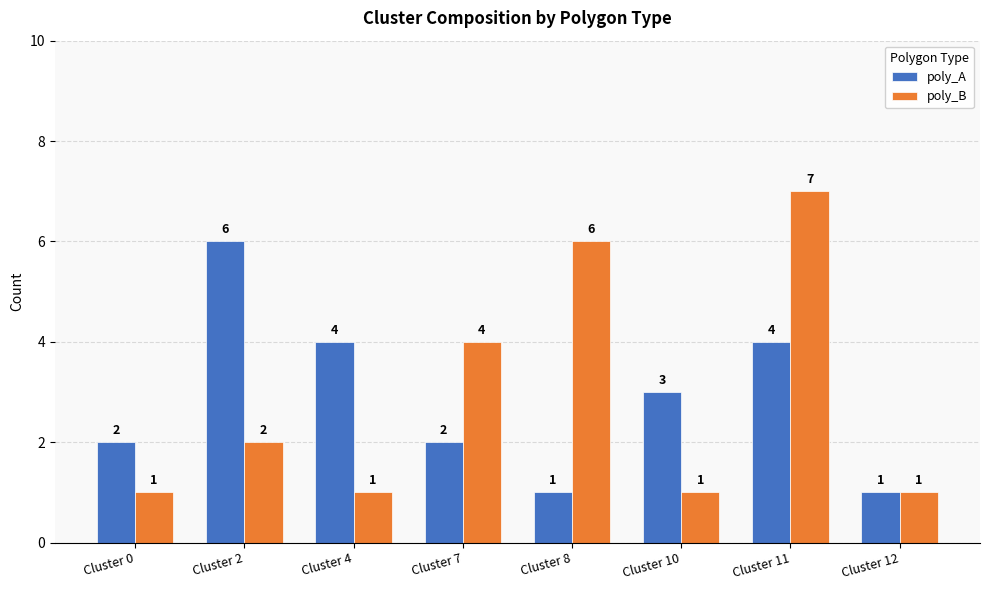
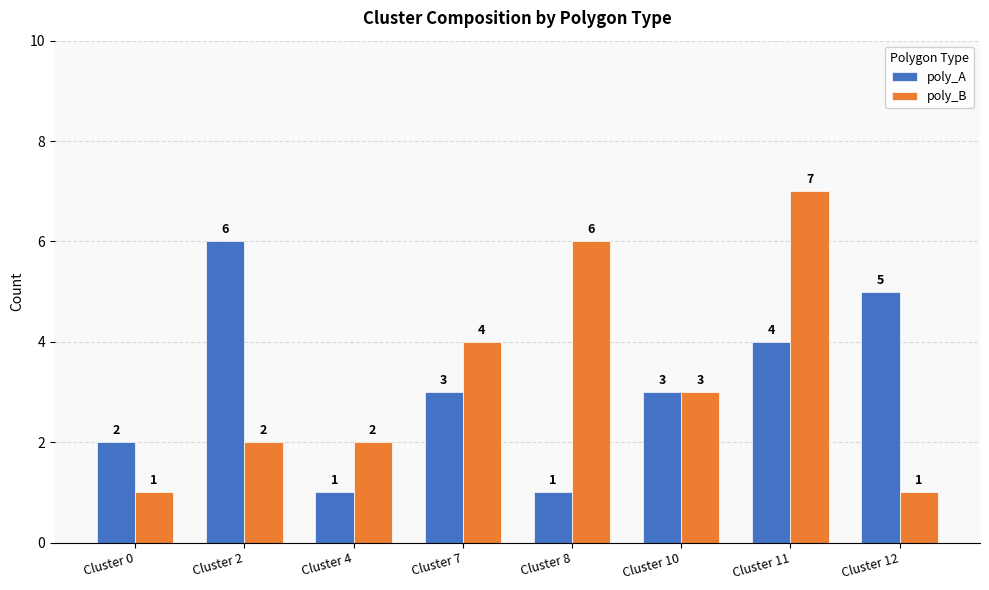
  {
    "poly_A": {
      "Cluster 0": 2,
      "Cluster 2": 6,
-     "Cluster 4": 4,
-     "Cluster 7": 2,
+     "Cluster 4": 1,
+     "Cluster 7": 3,
      "Cluster 8": 1,
      "Cluster 10": 3,
      "Cluster 11": 4,
-     "Cluster 12": 1
+     "Cluster 12": 5
    },
    "poly_B": {
      "Cluster 0": 1,
      "Cluster 2": 2,
-     "Cluster 4": 1,
+     "Cluster 4": 2,
      "Cluster 7": 4,
      "Cluster 8": 6,
-     "Cluster 10": 1,
+     "Cluster 10": 3,
      "Cluster 11": 7,
      "Cluster 12": 1
    }
  }
